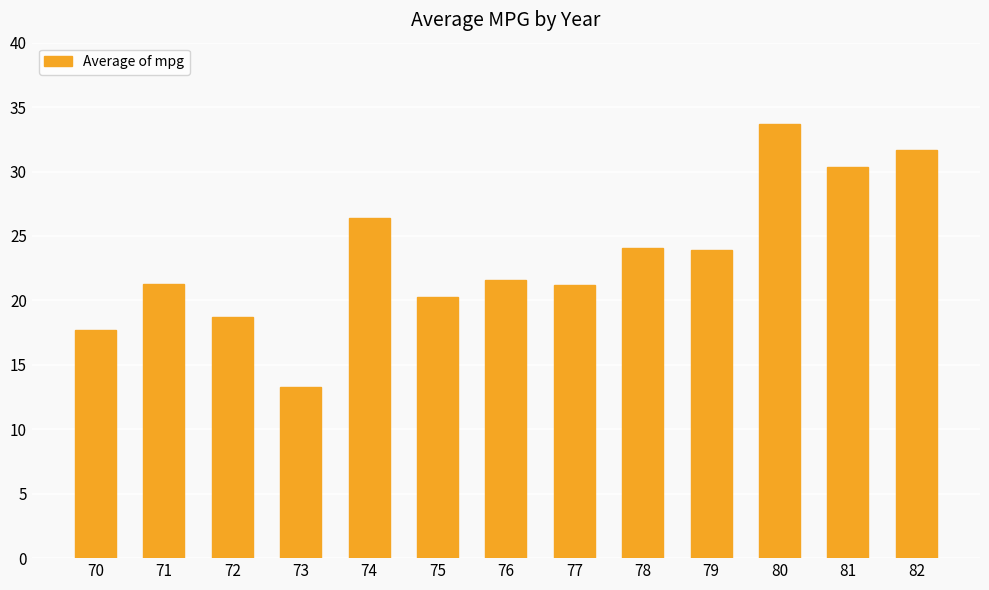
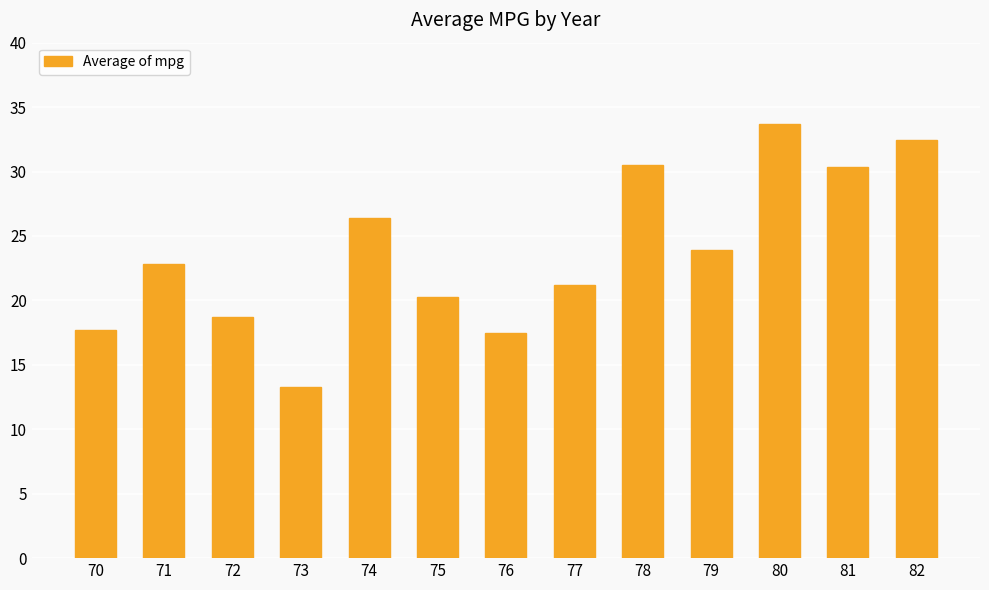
  {
    "70": 17.7,
-   "71": 21.3,
+   "71": 22.8,
    "72": 18.7,
    "73": 13.3,
    "74": 26.4,
    "75": 20.3,
-   "76": 21.6,
+   "76": 17.4,
    "77": 21.2,
-   "78": 24.1,
+   "78": 30.5,
    "79": 23.9,
    "80": 33.7,
    "81": 30.3,
-   "82": 31.7
+   "82": 32.5
  }
